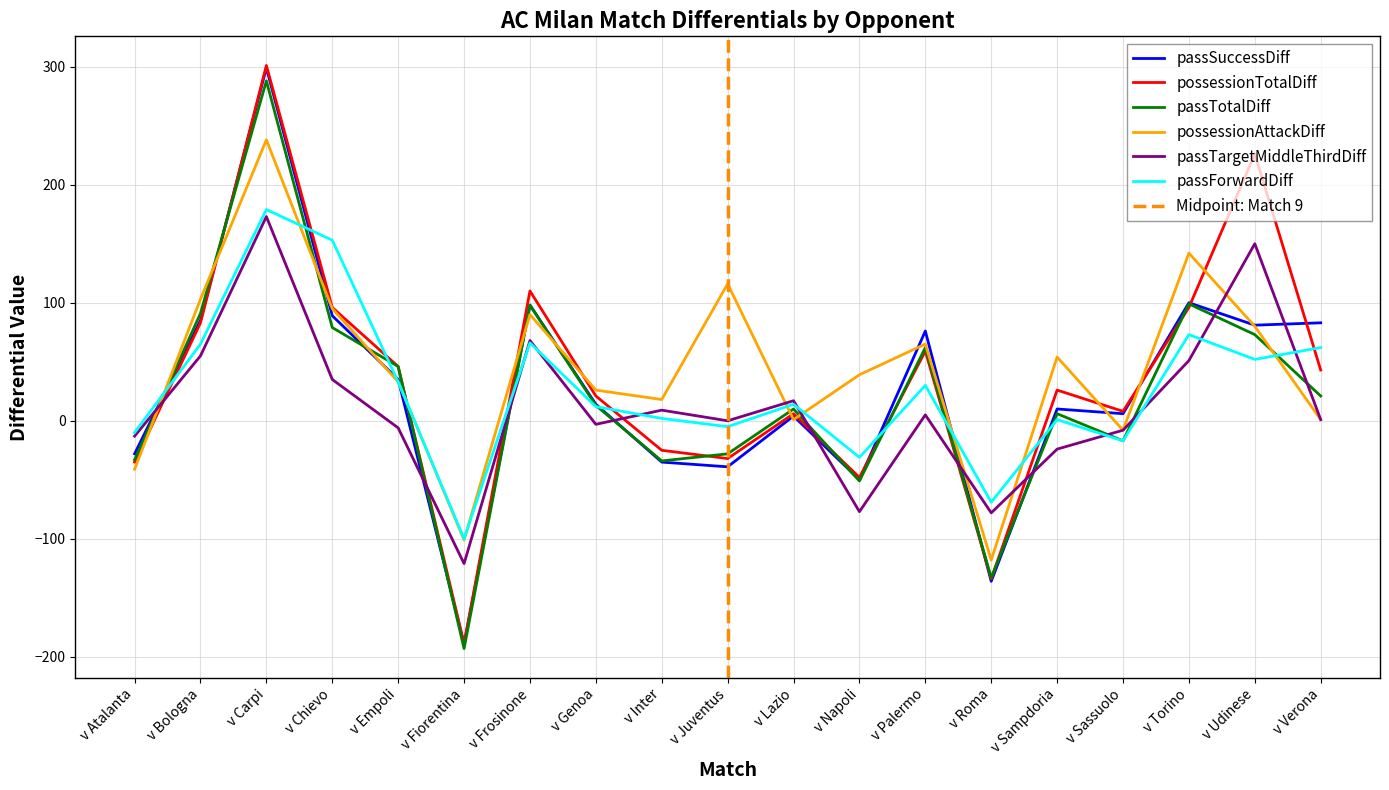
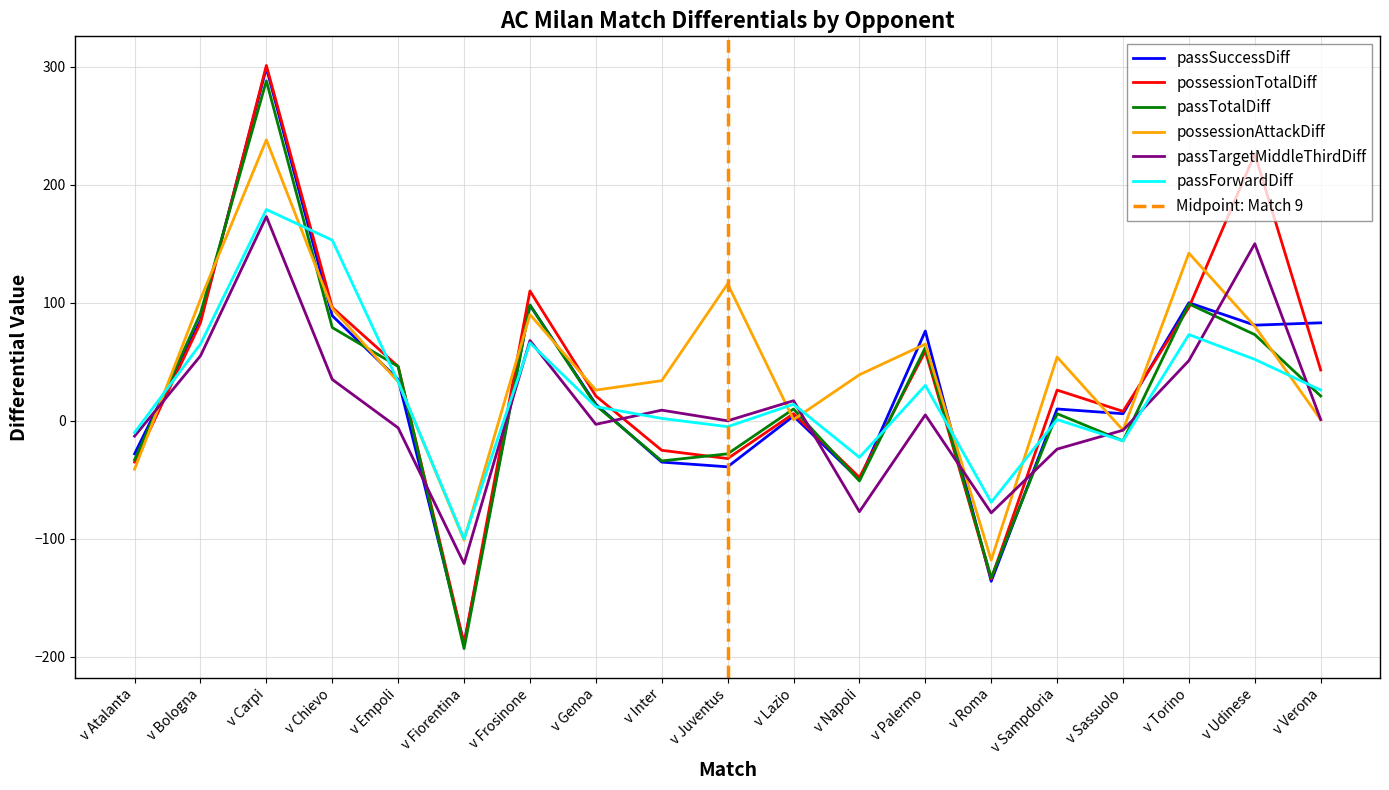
  {
    "passSuccessDiff": {
      "v Atalanta": -28,
      "v Chievo": 89,
      "v Juventus": -39,
      "v Palermo": 76,
      "v Sampdoria": 10,
      "v Verona": 83
    },
    "possessionTotalDiff": {
      "v Frosinone": 110,
      "v Genoa": 21,
      "v Inter": -25,
      "v Juventus": -32,
      "v Palermo": 59,
      "v Sampdoria": 26,
      "v Torino": 96,
      "v Verona": 43
    },
    "passTotalDiff": {
      "v Bologna": 91,
      "v Carpi": 288,
      "v Chievo": 79,
      "v Fiorentina": -193,
      "v Juventus": -28,
      "v Lazio": 10,
      "v Palermo": 62,
      "v Sampdoria": 6,
      "v Udinese": 73,
      "v Verona": 21
    },
    "possessionAttackDiff": {
      "v Atalanta": -41,
      "v Bologna": 103,
      "v Carpi": 238,
      "v Frosinone": 90,
      "v Genoa": 26,
-     "v Inter": 18,
+     "v Inter": 34,
      "v Juventus": 116,
      "v Lazio": 1,
      "v Napoli": 39,
      "v Palermo": 65,
      "v Roma": -118,
      "v Sampdoria": 54,
      "v Torino": 142
    },
    "passTargetMiddleThirdDiff": {
      "v Atalanta": -13,
      "v Bologna": 55,
      "v Carpi": 173,
      "v Chievo": 35,
      "v Empoli": -6,
      "v Fiorentina": -121,
      "v Genoa": -3,
      "v Inter": 9,
      "v Juventus": 0,
      "v Lazio": 17,
      "v Napoli": -77,
      "v Palermo": 5,
      "v Roma": -78,
      "v Sampdoria": -24,
      "v Torino": 51,
      "v Udinese": 150
    },
    "passForwardDiff": {
      "v Atalanta": -10,
      "v Bologna": 65,
      "v Carpi": 179,
      "v Chievo": 153,
      "v Inter": 2,
      "v Juventus": -5,
      "v Lazio": 14,
      "v Napoli": -31,
      "v Palermo": 30,
      "v Roma": -69,
      "v Sampdoria": 1,
      "v Torino": 73,
      "v Udinese": 52,
-     "v Verona": 62
+     "v Verona": 26
    }
  }
